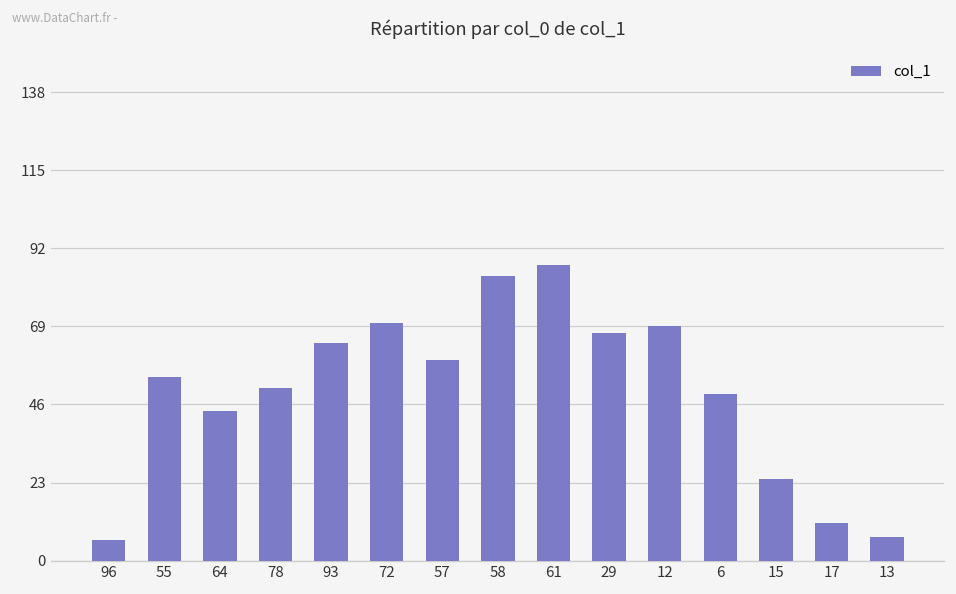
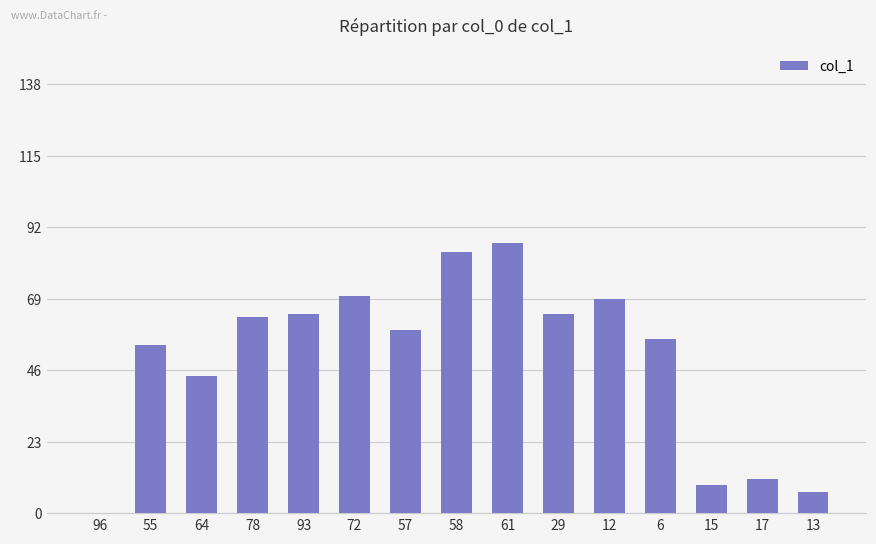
  {
-   "96": 6,
+   "96": 0,
    "55": 54,
    "64": 44,
-   "78": 51,
+   "78": 63,
    "93": 64,
    "72": 70,
    "57": 59,
    "58": 84,
    "61": 87,
-   "29": 67,
+   "29": 64,
    "12": 69,
-   "6": 49,
-   "15": 24,
+   "6": 56,
+   "15": 9,
    "17": 11,
    "13": 7
  }
